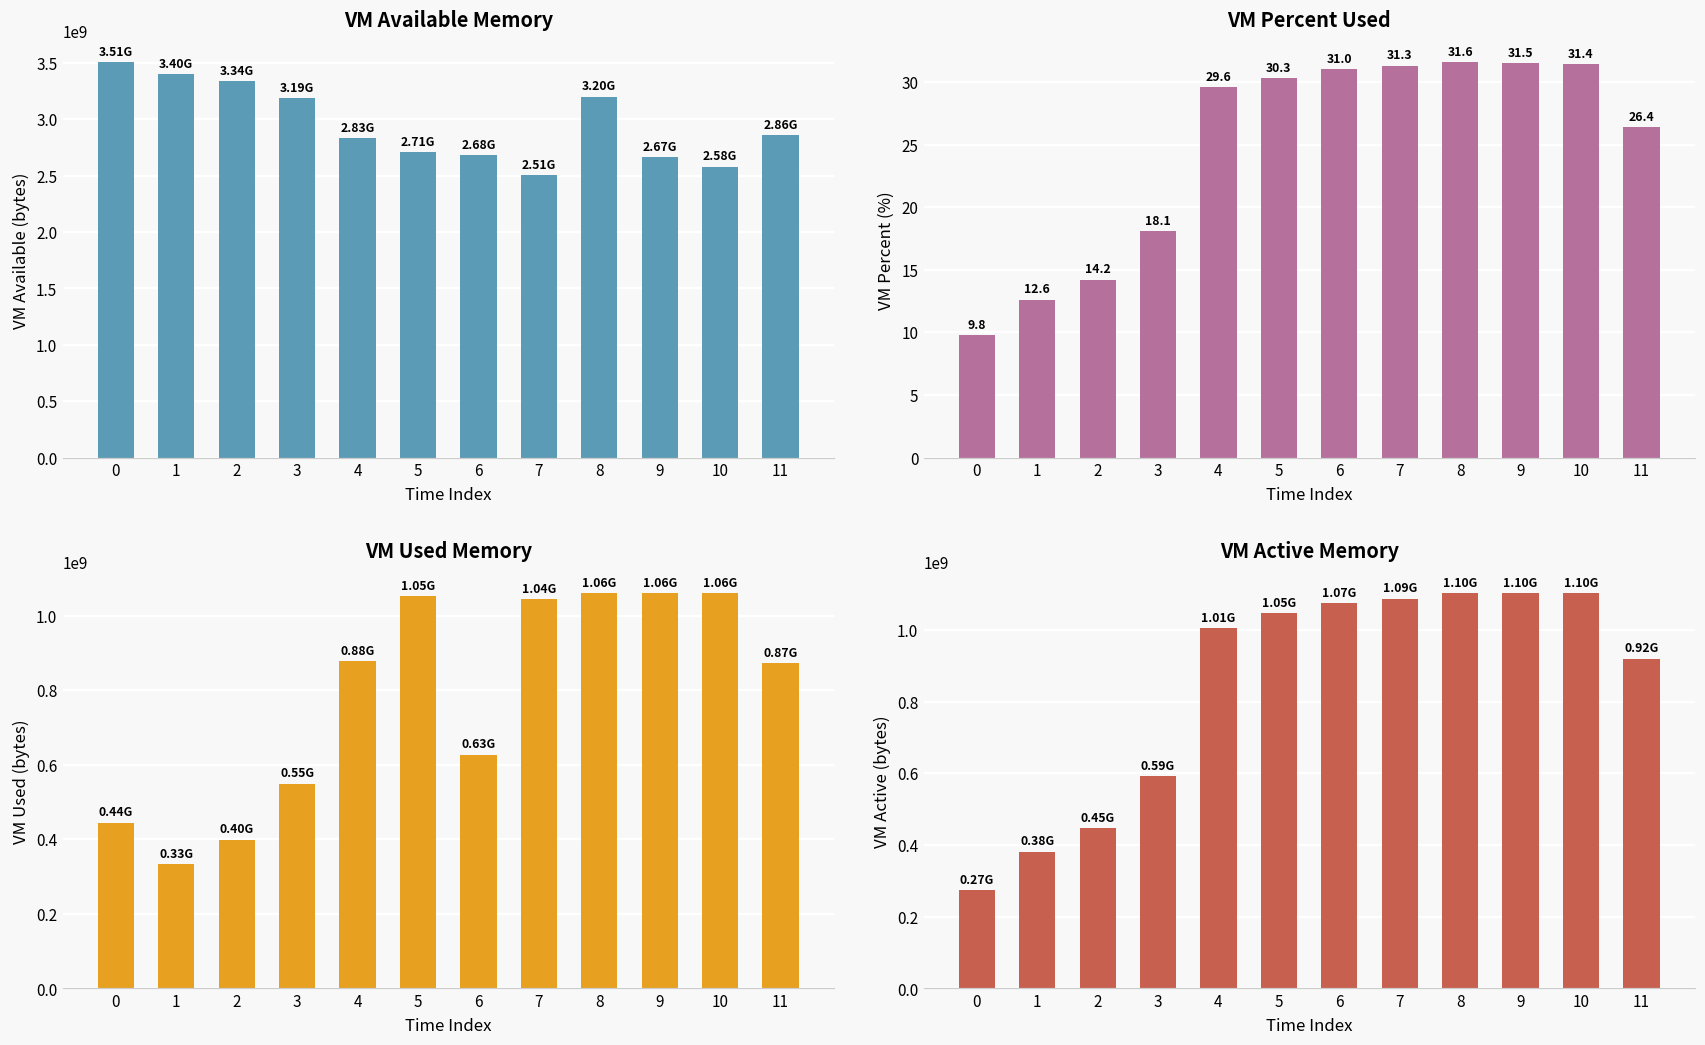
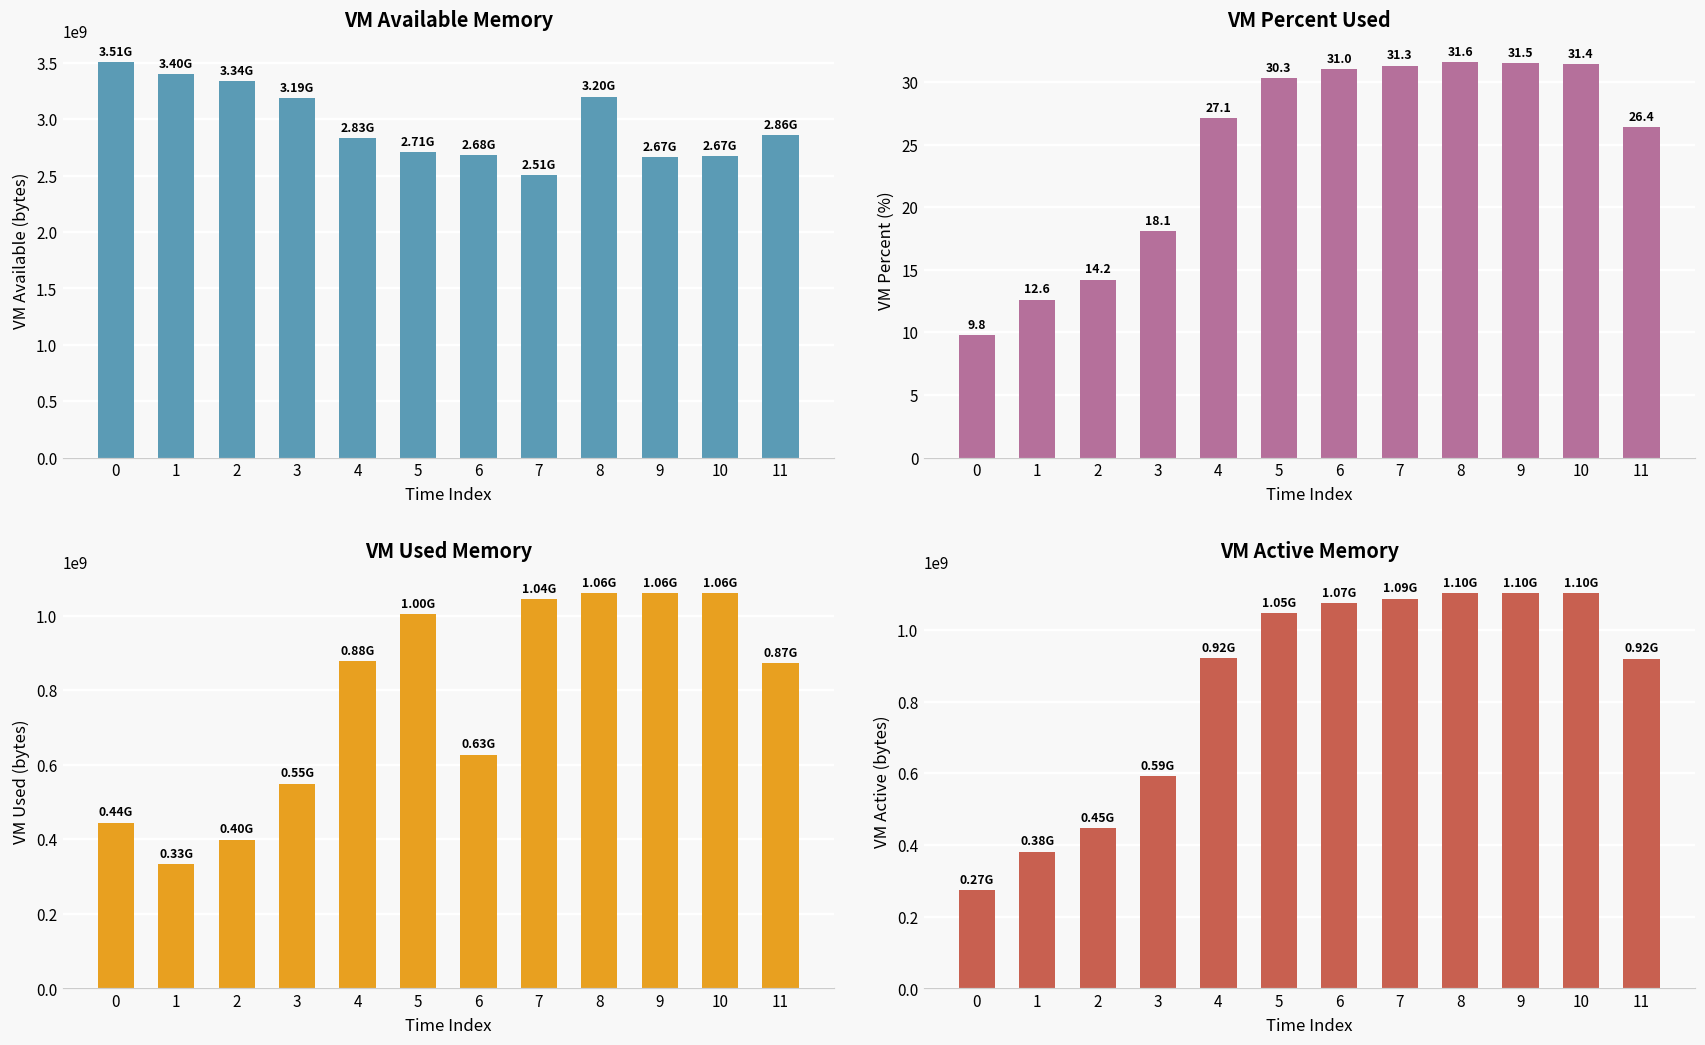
  {
    "VM Available Memory": {
      "0": "3.51G",
      "1": "3.40G",
      "2": "3.34G",
      "3": "3.19G",
      "4": "2.83G",
      "5": "2.71G",
      "6": "2.68G",
      "7": "2.51G",
      "8": "3.20G",
      "9": "2.67G",
-     "10": "2.58G",
+     "10": "2.67G",
      "11": "2.86G"
    },
    "VM Percent Used": {
      "0": "9.8",
      "1": "12.6",
      "2": "14.2",
      "3": "18.1",
-     "4": "29.6",
+     "4": "27.1",
      "5": "30.3",
      "6": "31.0",
      "7": "31.3",
      "8": "31.6",
      "9": "31.5",
      "10": "31.4",
      "11": "26.4"
    },
    "VM Used Memory": {
      "0": "0.44G",
      "1": "0.33G",
      "2": "0.40G",
      "3": "0.55G",
      "4": "0.88G",
-     "5": "1.05G",
+     "5": "1.00G",
      "6": "0.63G",
      "7": "1.04G",
      "8": "1.06G",
      "9": "1.06G",
      "10": "1.06G",
      "11": "0.87G"
    },
    "VM Active Memory": {
      "0": "0.27G",
      "1": "0.38G",
      "2": "0.45G",
      "3": "0.59G",
-     "4": "1.01G",
+     "4": "0.92G",
      "5": "1.05G",
      "6": "1.07G",
      "7": "1.09G",
      "8": "1.10G",
      "9": "1.10G",
      "10": "1.10G",
      "11": "0.92G"
    }
  }
